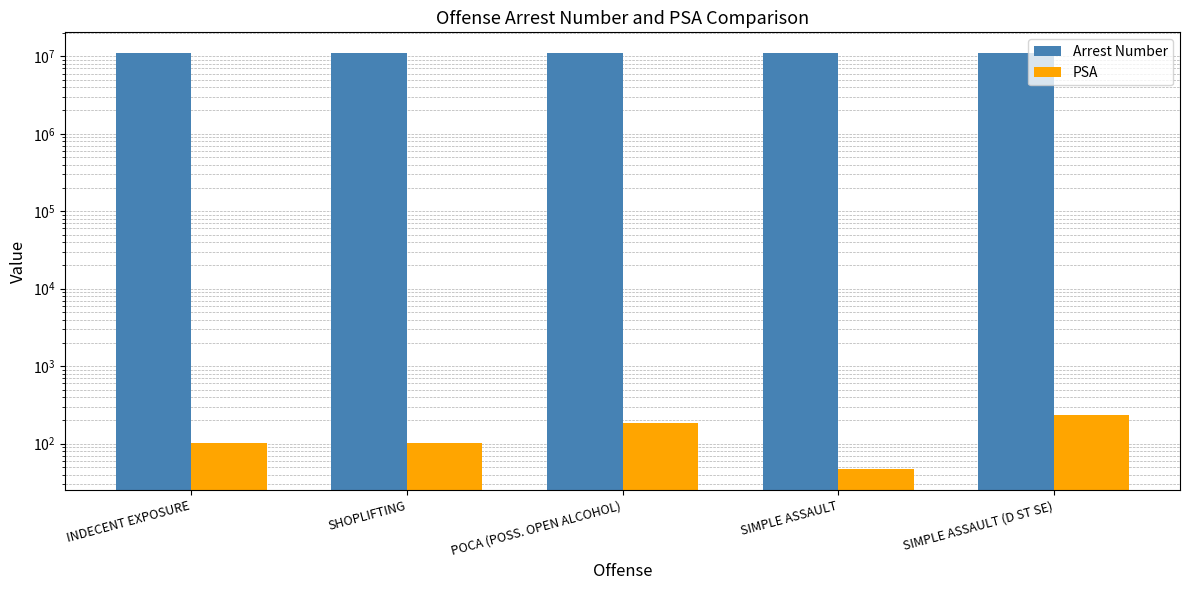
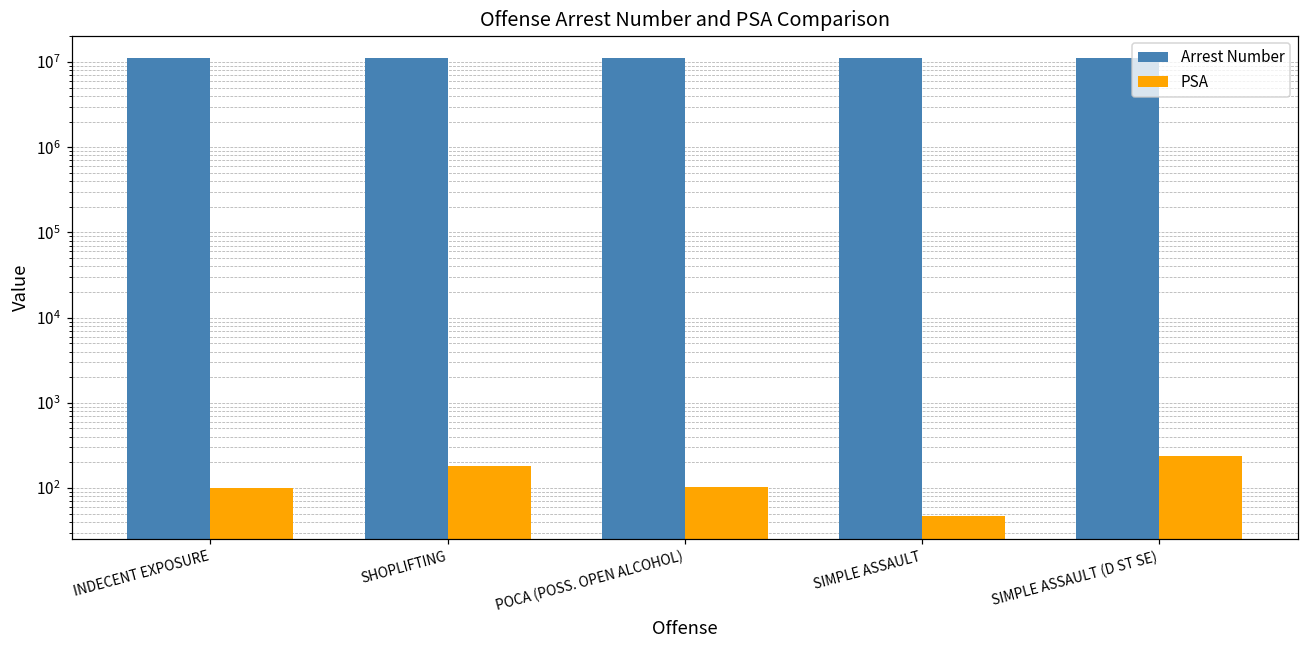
  {
    "Arrest Number": {
      "INDECENT EXPOSURE": 11000000,
      "SHOPLIFTING": 11000000,
      "POCA (POSS. OPEN ALCOHOL)": 11000000,
      "SIMPLE ASSAULT": 11000000,
      "SIMPLE ASSAULT (D ST SE)": 11000000
    },
    "PSA": {
      "INDECENT EXPOSURE": 100,
-     "SHOPLIFTING": 100,
-     "POCA (POSS. OPEN ALCOHOL)": 180,
+     "SHOPLIFTING": 180,
+     "POCA (POSS. OPEN ALCOHOL)": 100,
      "SIMPLE ASSAULT": 50,
      "SIMPLE ASSAULT (D ST SE)": 240
    }
  }
